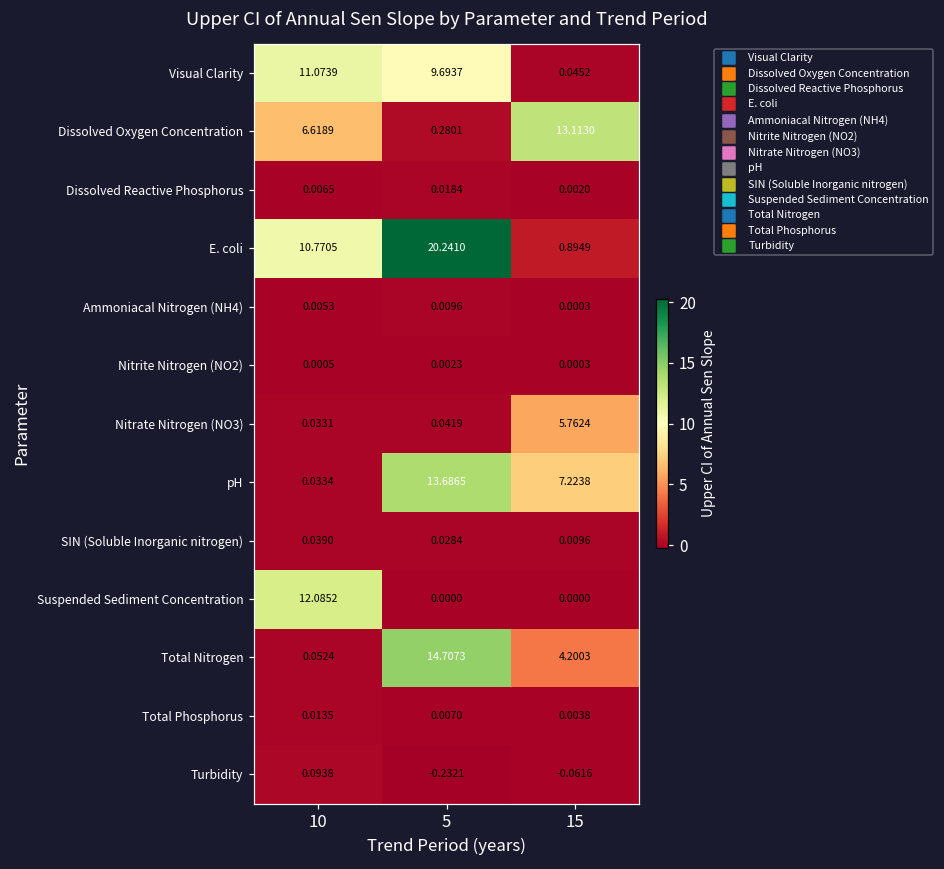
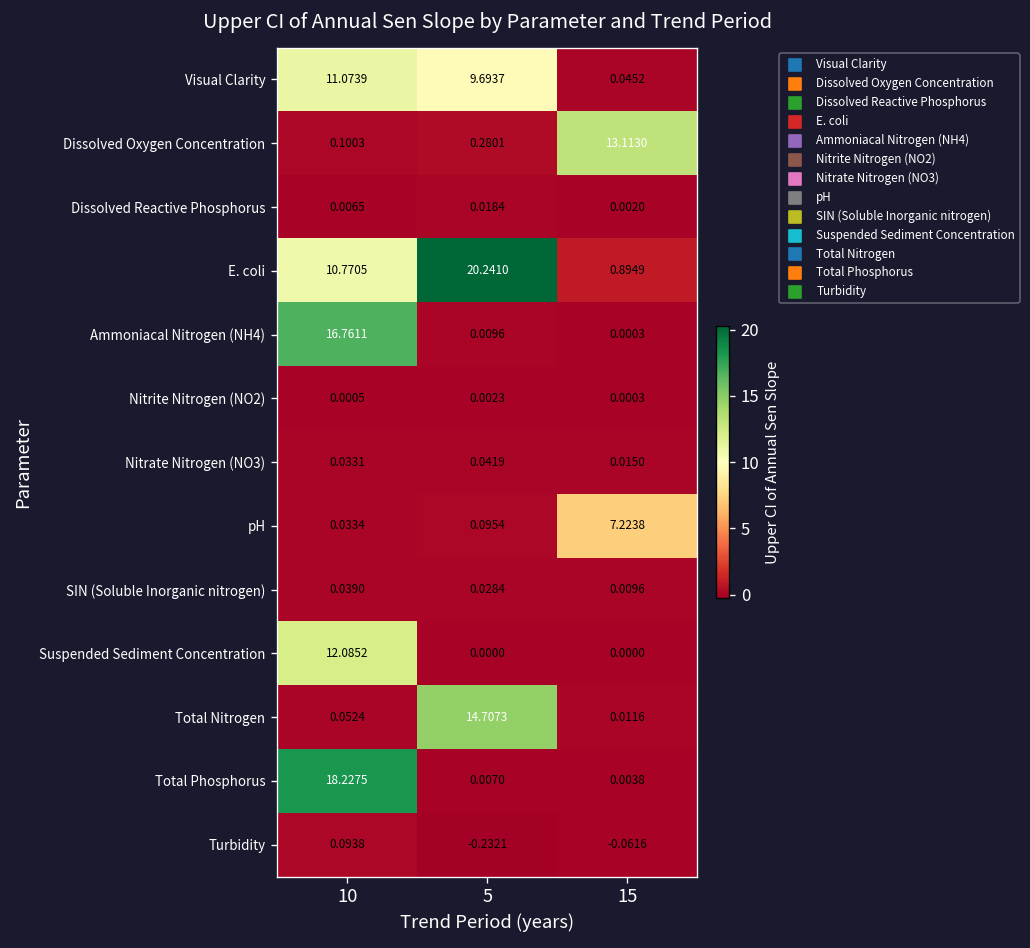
  {
    "Visual Clarity": {
      "10": 11.0739,
      "5": 9.6937,
      "15": 0.0452
    },
    "Dissolved Oxygen Concentration": {
-     "10": 6.6189,
+     "10": 0.1003,
      "5": 0.2801,
      "15": 13.1130
    },
    "Dissolved Reactive Phosphorus": {
      "10": 0.0065,
      "5": 0.0184,
      "15": 0.0020
    },
    "E. coli": {
      "10": 10.7705,
      "5": 20.2410,
      "15": 0.8949
    },
    "Ammoniacal Nitrogen (NH4)": {
-     "10": 0.0053,
+     "10": 16.7611,
      "5": 0.0096,
      "15": 0.0003
    },
    "Nitrite Nitrogen (NO2)": {
      "10": 0.0005,
      "5": 0.0023,
      "15": 0.0003
    },
    "Nitrate Nitrogen (NO3)": {
      "10": 0.0331,
      "5": 0.0419,
-     "15": 5.7624
+     "15": 0.0150
    },
    "pH": {
      "10": 0.0334,
-     "5": 13.6865,
+     "5": 0.0954,
      "15": 7.2238
    },
    "SIN (Soluble Inorganic nitrogen)": {
      "10": 0.0390,
      "5": 0.0284,
      "15": 0.0096
    },
    "Suspended Sediment Concentration": {
      "10": 12.0852,
      "5": 0.0000,
      "15": 0.0000
    },
    "Total Nitrogen": {
      "10": 0.0524,
      "5": 14.7073,
-     "15": 4.2003
+     "15": 0.0116
    },
    "Total Phosphorus": {
-     "10": 0.0135,
+     "10": 18.2275,
      "5": 0.0070,
      "15": 0.0038
    },
    "Turbidity": {
      "10": 0.0938,
      "5": -0.2321,
      "15": -0.0616
    }
  }
